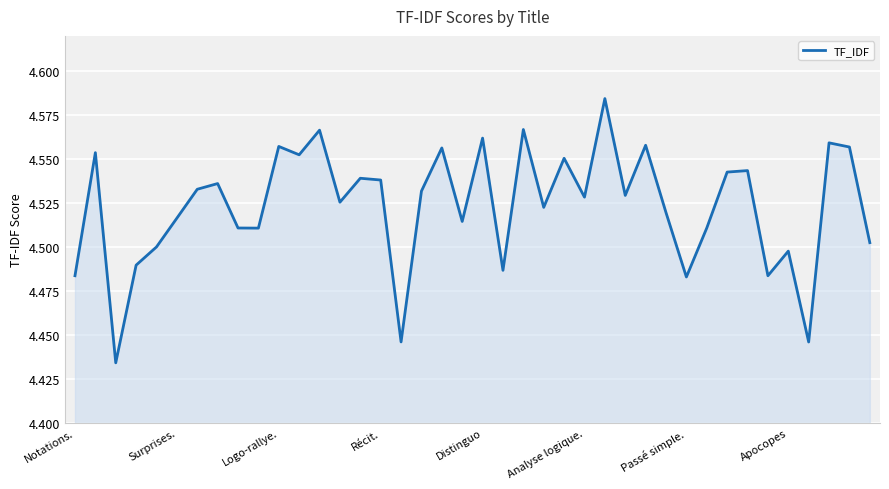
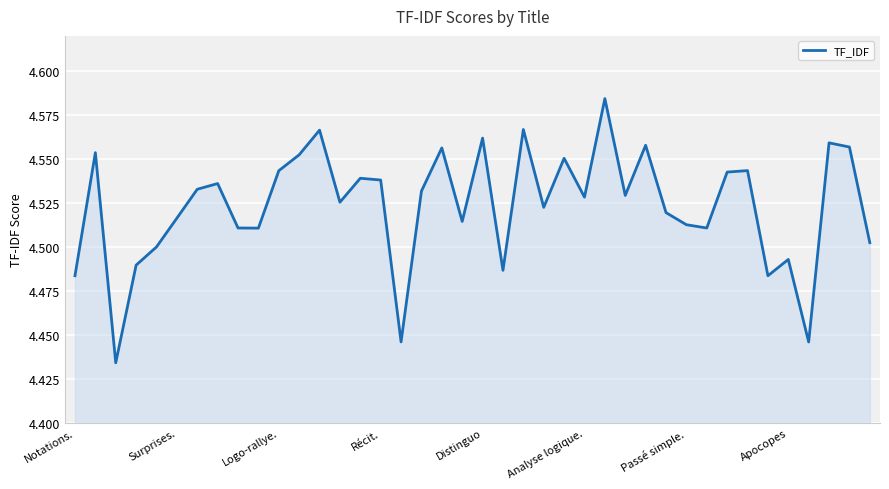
  {
    "Notations.": 4.484,
    "Surprises.": 4.516,
-   "Logo-rallye.": 4.557,
+   "Logo-rallye.": 4.543,
    "Récit.": 4.538,
    "Distinguo": 4.562,
    "Analyse logique.": 4.528,
-   "Passé simple.": 4.483,
-   "Apocopes": 4.498
+   "Passé simple.": 4.513,
+   "Apocopes": 4.493
  }
